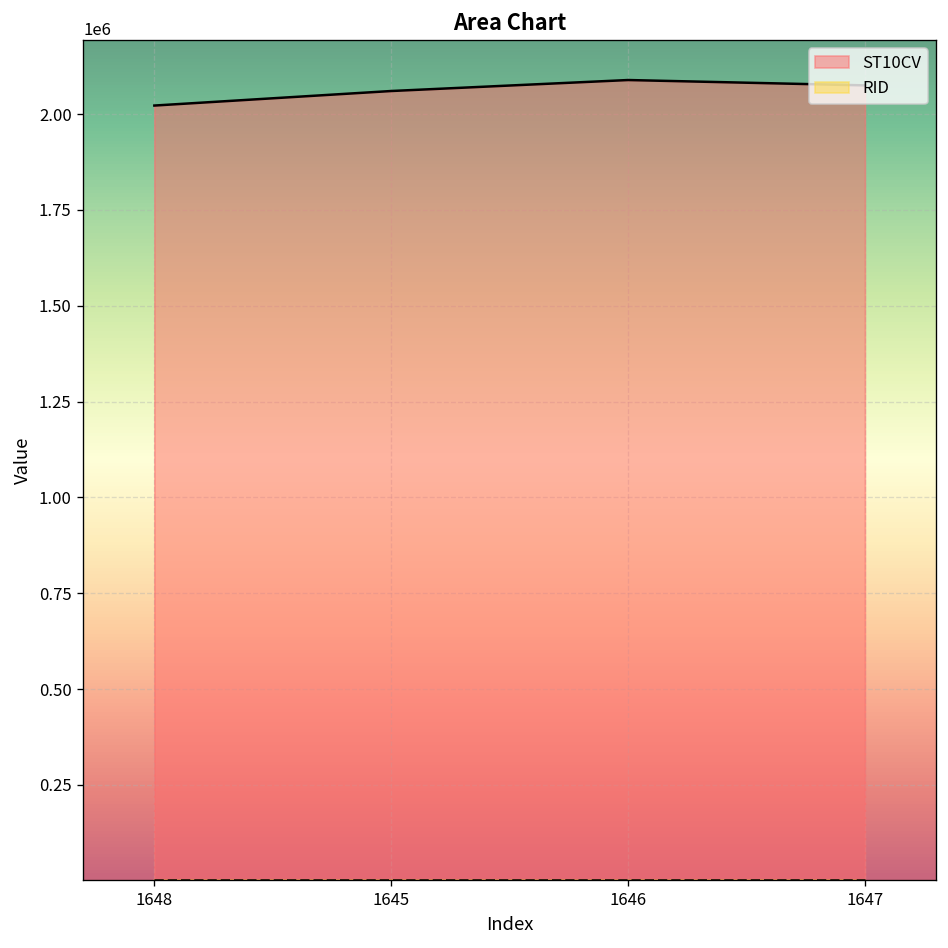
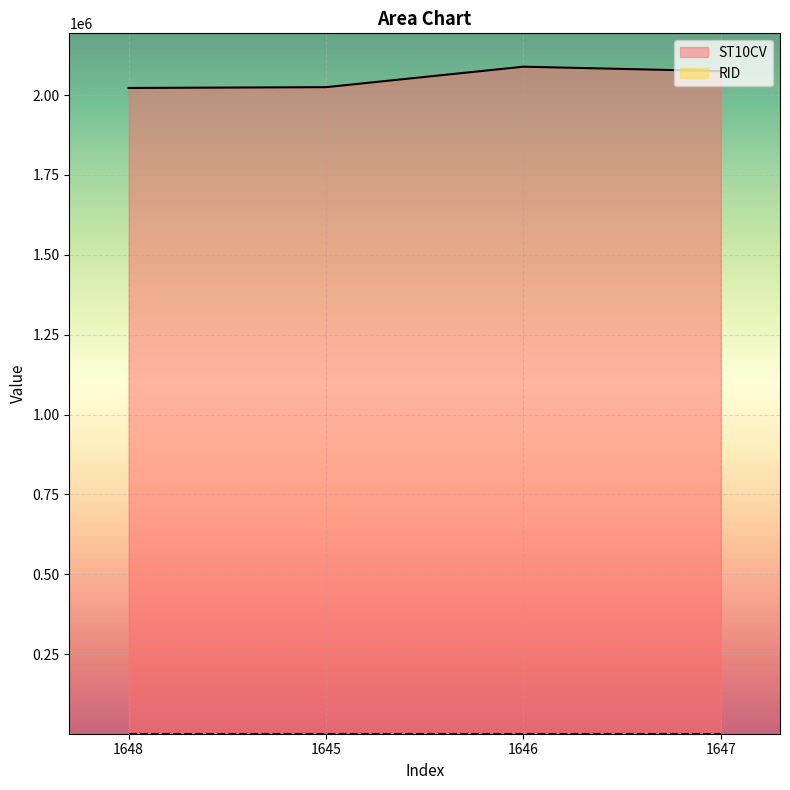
  {
    "ST10CV": {
      "1648": 2020000,
-     "1645": 2060000,
+     "1645": 2030000,
      "1646": 2090000
    },
    "RID": {
      "1648": 0,
      "1645": 0,
      "1646": 0,
      "1647": 0
    }
  }
